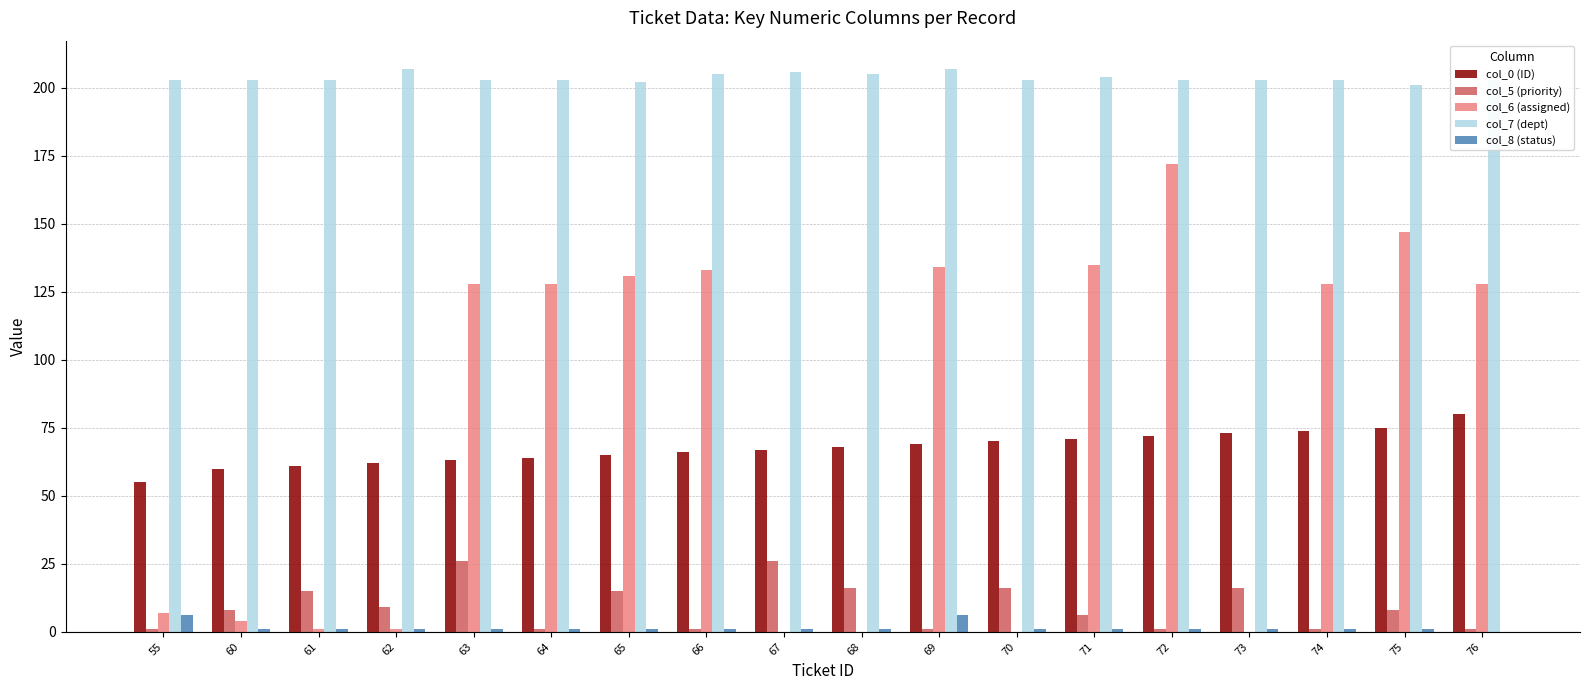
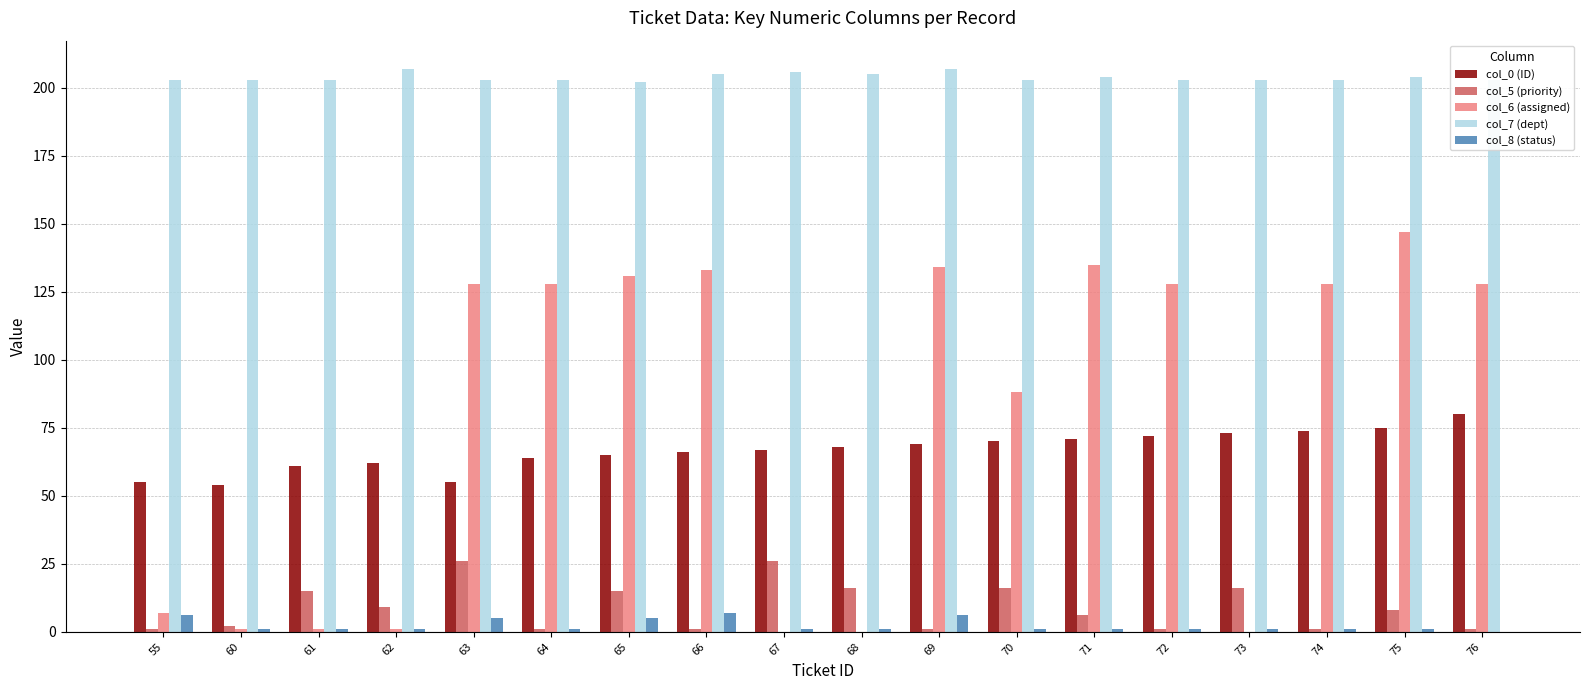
  {
    "col_0 (ID)": {
      "55": 55,
-     "60": 60,
+     "60": 54,
      "61": 61,
      "62": 62,
-     "63": 63,
+     "63": 55,
      "64": 64,
      "65": 65,
      "66": 66,
      "67": 67,
      "68": 68,
      "69": 69,
      "70": 70,
      "71": 71,
      "72": 72,
      "73": 73,
      "74": 74,
      "75": 75,
      "76": 80
    },
    "col_5 (priority)": {
      "55": 1,
-     "60": 8,
+     "60": 2,
      "61": 15,
      "62": 9,
      "63": 26,
      "64": 1,
      "65": 15,
      "66": 1,
      "67": 26,
      "68": 16,
      "69": 1,
      "70": 16,
      "71": 6,
      "72": 1,
      "73": 16,
      "74": 1,
      "75": 8,
      "76": 1
    },
    "col_6 (assigned)": {
      "55": 7,
-     "60": 4,
+     "60": 1,
      "61": 1,
      "62": 1,
      "63": 128,
      "64": 128,
      "65": 131,
      "66": 133,
      "67": 0,
      "68": 0,
      "69": 134,
-     "70": 0,
+     "70": 88,
      "71": 135,
-     "72": 172,
+     "72": 128,
      "73": 0,
      "74": 128,
      "75": 147,
      "76": 128
    },
    "col_7 (dept)": {
      "55": 203,
      "60": 203,
      "61": 203,
      "62": 207,
      "63": 203,
      "64": 203,
      "65": 202,
      "66": 205,
      "67": 206,
      "68": 205,
      "69": 207,
      "70": 203,
      "71": 204,
      "72": 203,
      "73": 203,
      "74": 203,
-     "75": 201
+     "75": 204
    },
    "col_8 (status)": {
      "55": 6,
      "60": 1,
      "61": 1,
      "62": 1,
-     "63": 1,
+     "63": 5,
      "64": 1,
-     "65": 1,
-     "66": 1,
+     "65": 5,
+     "66": 7,
      "67": 1,
      "68": 1,
      "69": 6,
      "70": 1,
      "71": 1,
      "72": 1,
      "73": 1,
      "74": 1,
      "75": 1,
      "76": 0
    }
  }
